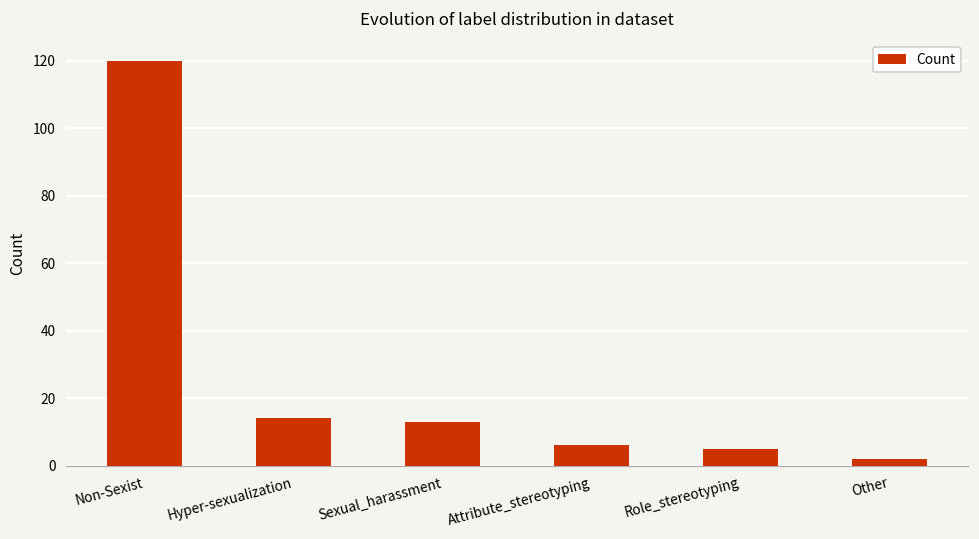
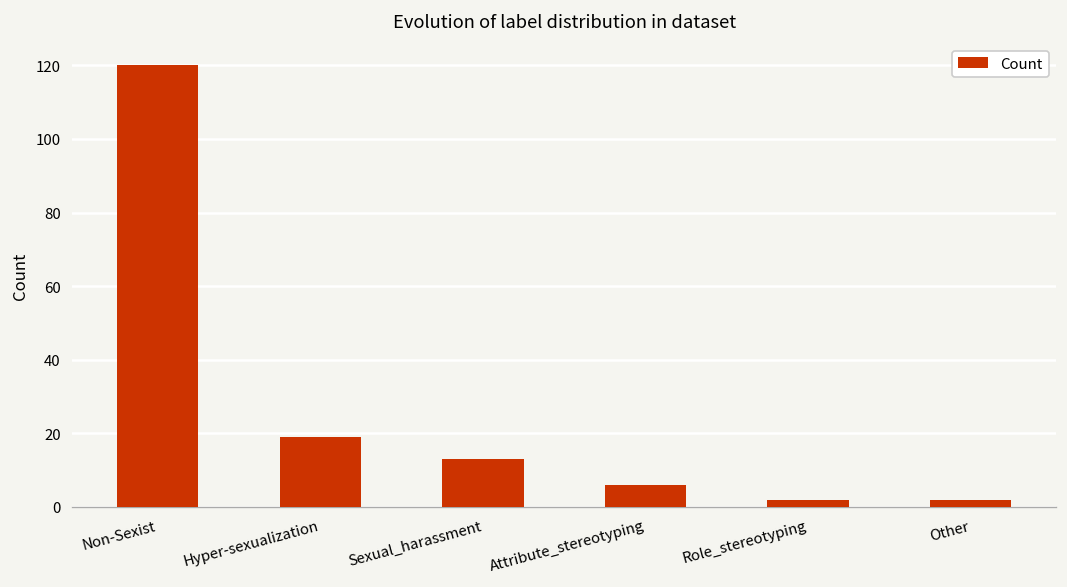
  {
    "Non-Sexist": 120,
-   "Hyper-sexualization": 14,
+   "Hyper-sexualization": 19,
    "Sexual_harassment": 13,
    "Attribute_stereotyping": 6,
-   "Role_stereotyping": 5,
+   "Role_stereotyping": 2,
    "Other": 2
  }
